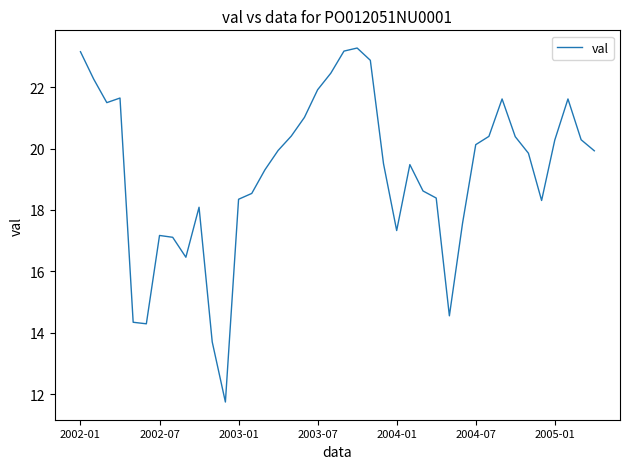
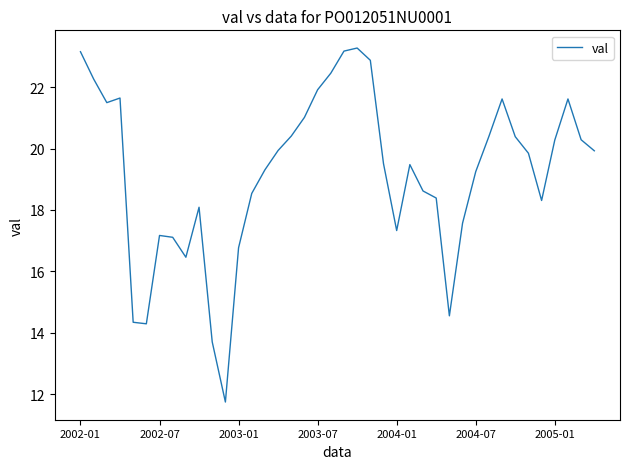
  {
    "2002-01": 23.2,
    "2002-07": 17.2,
-   "2003-01": 18.4,
+   "2003-01": 16.8,
    "2003-07": 21.9,
    "2004-01": 17.3,
-   "2004-07": 20.1,
+   "2004-07": 19.3,
    "2005-01": 20.3
  }
